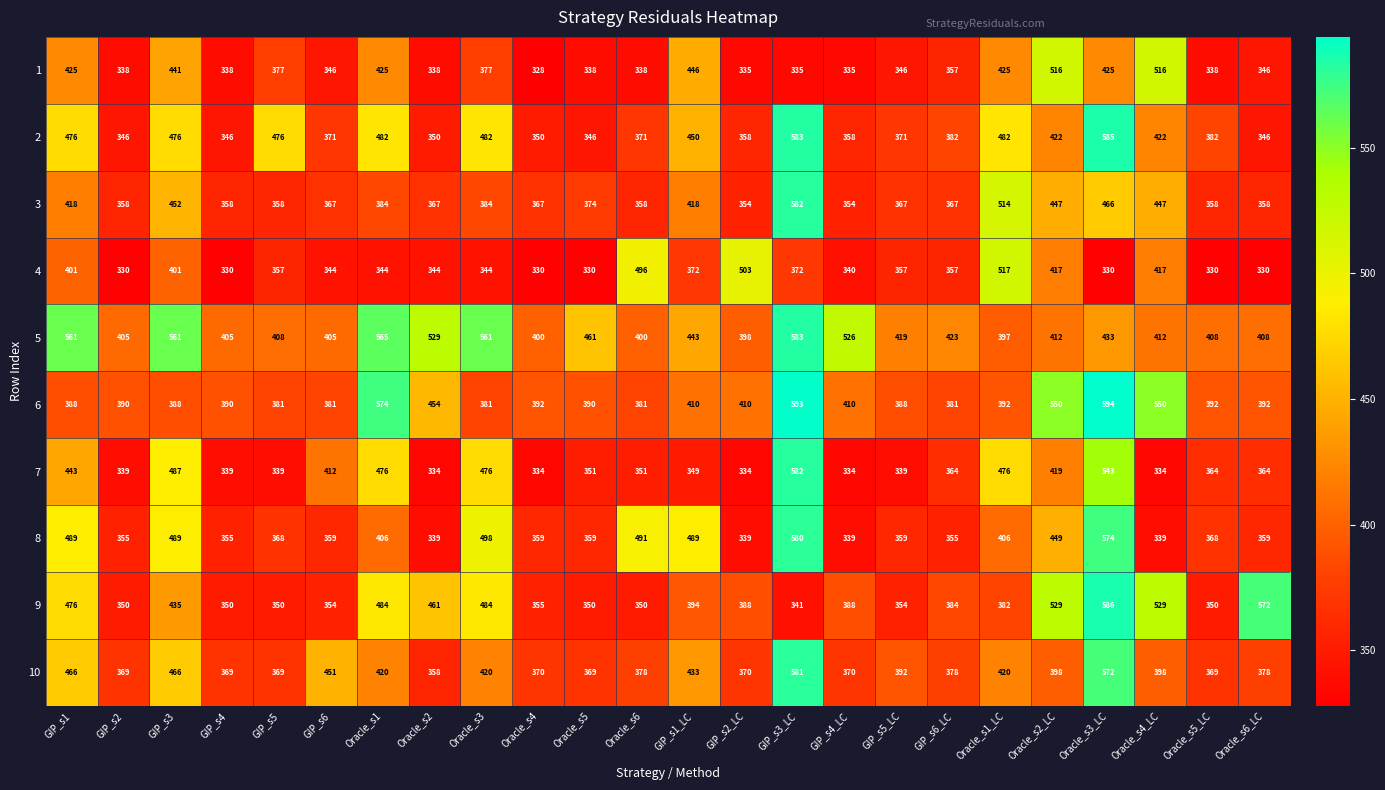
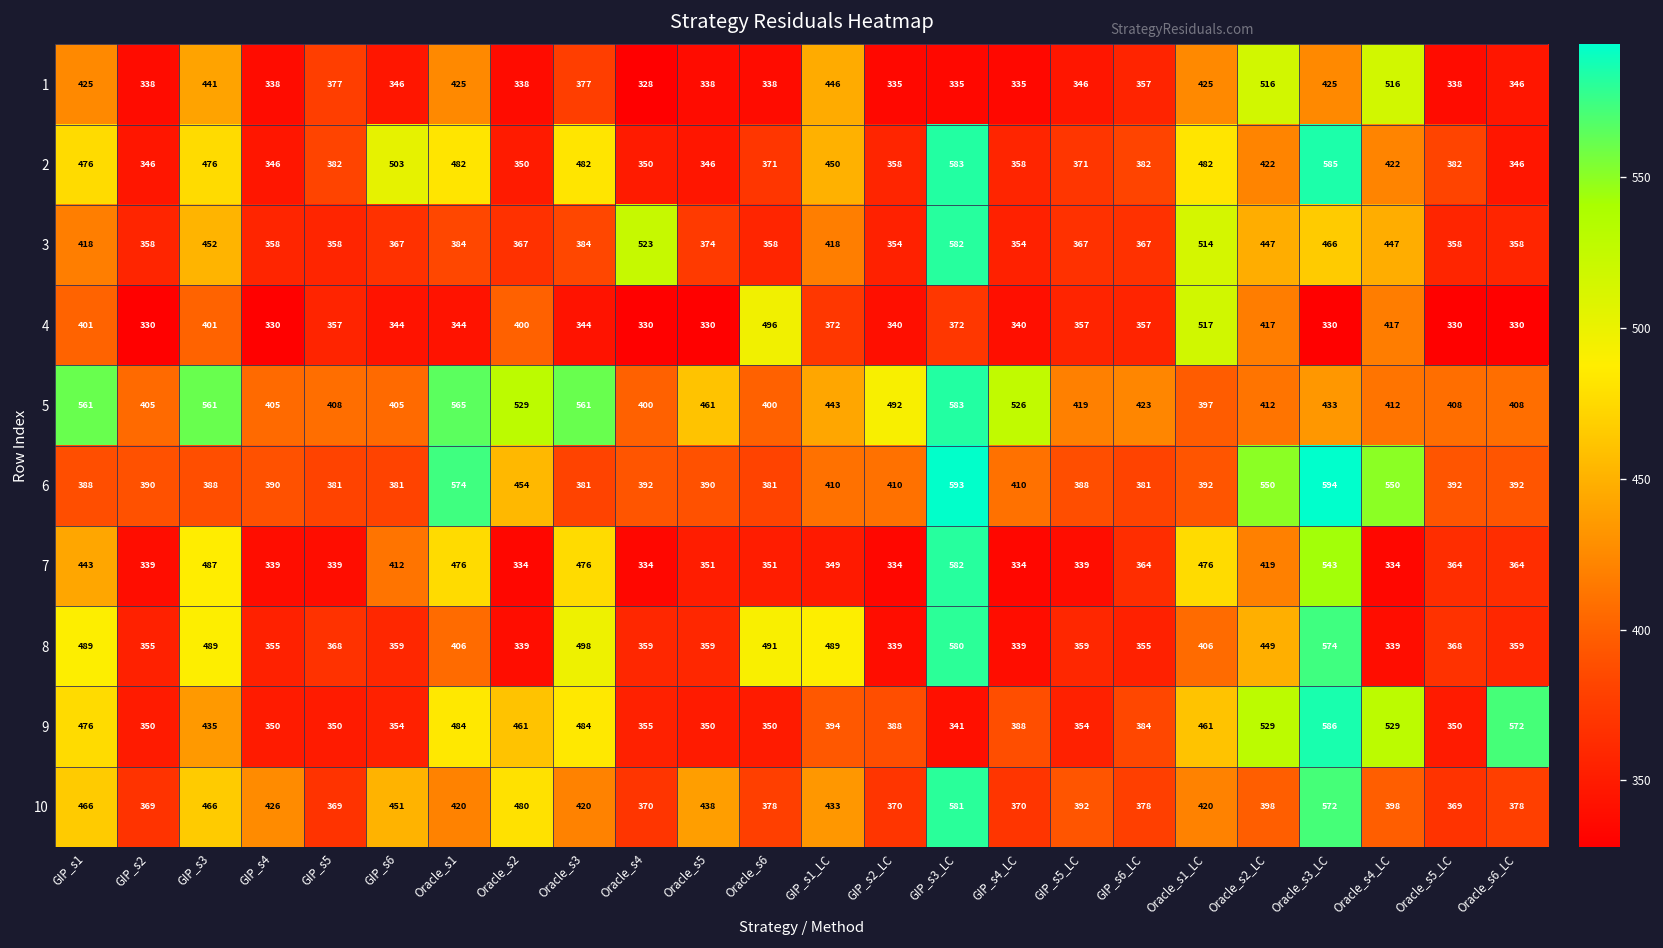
  {
    "2": {
      "GIP_s1": 476,
      "GIP_s2": 346,
      "GIP_s3": 476,
      "GIP_s4": 346,
-     "GIP_s5": 476,
-     "GIP_s6": 371,
+     "GIP_s5": 382,
+     "GIP_s6": 503,
      "Oracle_s1": 482,
      "Oracle_s2": 350,
      "Oracle_s3": 482,
      "Oracle_s4": 350,
      "Oracle_s5": 346,
      "Oracle_s6": 371,
      "GIP_s1_LC": 450,
      "GIP_s2_LC": 358,
      "GIP_s3_LC": 583,
      "GIP_s4_LC": 358,
      "GIP_s5_LC": 371,
      "GIP_s6_LC": 382,
      "Oracle_s1_LC": 482,
      "Oracle_s2_LC": 422,
      "Oracle_s3_LC": 585,
      "Oracle_s4_LC": 422,
      "Oracle_s5_LC": 382,
      "Oracle_s6_LC": 346
    },
    "3": {
      "GIP_s1": 418,
      "GIP_s2": 358,
      "GIP_s3": 452,
      "GIP_s4": 358,
      "GIP_s5": 358,
      "GIP_s6": 367,
      "Oracle_s1": 384,
      "Oracle_s2": 367,
      "Oracle_s3": 384,
-     "Oracle_s4": 367,
+     "Oracle_s4": 523,
      "Oracle_s5": 374,
      "Oracle_s6": 358,
      "GIP_s1_LC": 418,
      "GIP_s2_LC": 354,
      "GIP_s3_LC": 582,
      "GIP_s4_LC": 354,
      "GIP_s5_LC": 367,
      "GIP_s6_LC": 367,
      "Oracle_s1_LC": 514,
      "Oracle_s2_LC": 447,
      "Oracle_s3_LC": 466,
      "Oracle_s4_LC": 447,
      "Oracle_s5_LC": 358,
      "Oracle_s6_LC": 358
    },
    "4": {
      "GIP_s1": 401,
      "GIP_s2": 330,
      "GIP_s3": 401,
      "GIP_s4": 330,
      "GIP_s5": 357,
      "GIP_s6": 344,
      "Oracle_s1": 344,
-     "Oracle_s2": 344,
+     "Oracle_s2": 400,
      "Oracle_s3": 344,
      "Oracle_s4": 330,
      "Oracle_s5": 330,
      "Oracle_s6": 496,
      "GIP_s1_LC": 372,
-     "GIP_s2_LC": 503,
+     "GIP_s2_LC": 340,
      "GIP_s3_LC": 372,
      "GIP_s4_LC": 340,
      "GIP_s5_LC": 357,
      "GIP_s6_LC": 357,
      "Oracle_s1_LC": 517,
      "Oracle_s2_LC": 417,
      "Oracle_s3_LC": 330,
      "Oracle_s4_LC": 417,
      "Oracle_s5_LC": 330,
      "Oracle_s6_LC": 330
    },
    "5": {
      "GIP_s1": 561,
      "GIP_s2": 405,
      "GIP_s3": 561,
      "GIP_s4": 405,
      "GIP_s5": 408,
      "GIP_s6": 405,
      "Oracle_s1": 565,
      "Oracle_s2": 529,
      "Oracle_s3": 561,
      "Oracle_s4": 400,
      "Oracle_s5": 461,
      "Oracle_s6": 400,
      "GIP_s1_LC": 443,
-     "GIP_s2_LC": 398,
+     "GIP_s2_LC": 492,
      "GIP_s3_LC": 583,
      "GIP_s4_LC": 526,
      "GIP_s5_LC": 419,
      "GIP_s6_LC": 423,
      "Oracle_s1_LC": 397,
      "Oracle_s2_LC": 412,
      "Oracle_s3_LC": 433,
      "Oracle_s4_LC": 412,
      "Oracle_s5_LC": 408,
      "Oracle_s6_LC": 408
    },
    "9": {
      "GIP_s1": 476,
      "GIP_s2": 350,
      "GIP_s3": 435,
      "GIP_s4": 350,
      "GIP_s5": 350,
      "GIP_s6": 354,
      "Oracle_s1": 484,
      "Oracle_s2": 461,
      "Oracle_s3": 484,
      "Oracle_s4": 355,
      "Oracle_s5": 350,
      "Oracle_s6": 350,
      "GIP_s1_LC": 394,
      "GIP_s2_LC": 388,
      "GIP_s3_LC": 341,
      "GIP_s4_LC": 388,
      "GIP_s5_LC": 354,
      "GIP_s6_LC": 384,
-     "Oracle_s1_LC": 382,
+     "Oracle_s1_LC": 461,
      "Oracle_s2_LC": 529,
      "Oracle_s3_LC": 586,
      "Oracle_s4_LC": 529,
      "Oracle_s5_LC": 350,
      "Oracle_s6_LC": 572
    },
    "10": {
      "GIP_s1": 466,
      "GIP_s2": 369,
      "GIP_s3": 466,
-     "GIP_s4": 369,
+     "GIP_s4": 426,
      "GIP_s5": 369,
      "GIP_s6": 451,
      "Oracle_s1": 420,
-     "Oracle_s2": 358,
+     "Oracle_s2": 480,
      "Oracle_s3": 420,
      "Oracle_s4": 370,
-     "Oracle_s5": 369,
+     "Oracle_s5": 438,
      "Oracle_s6": 378,
      "GIP_s1_LC": 433,
      "GIP_s2_LC": 370,
      "GIP_s3_LC": 581,
      "GIP_s4_LC": 370,
      "GIP_s5_LC": 392,
      "GIP_s6_LC": 378,
      "Oracle_s1_LC": 420,
      "Oracle_s2_LC": 398,
      "Oracle_s3_LC": 572,
      "Oracle_s4_LC": 398,
      "Oracle_s5_LC": 369,
      "Oracle_s6_LC": 378
    }
  }
